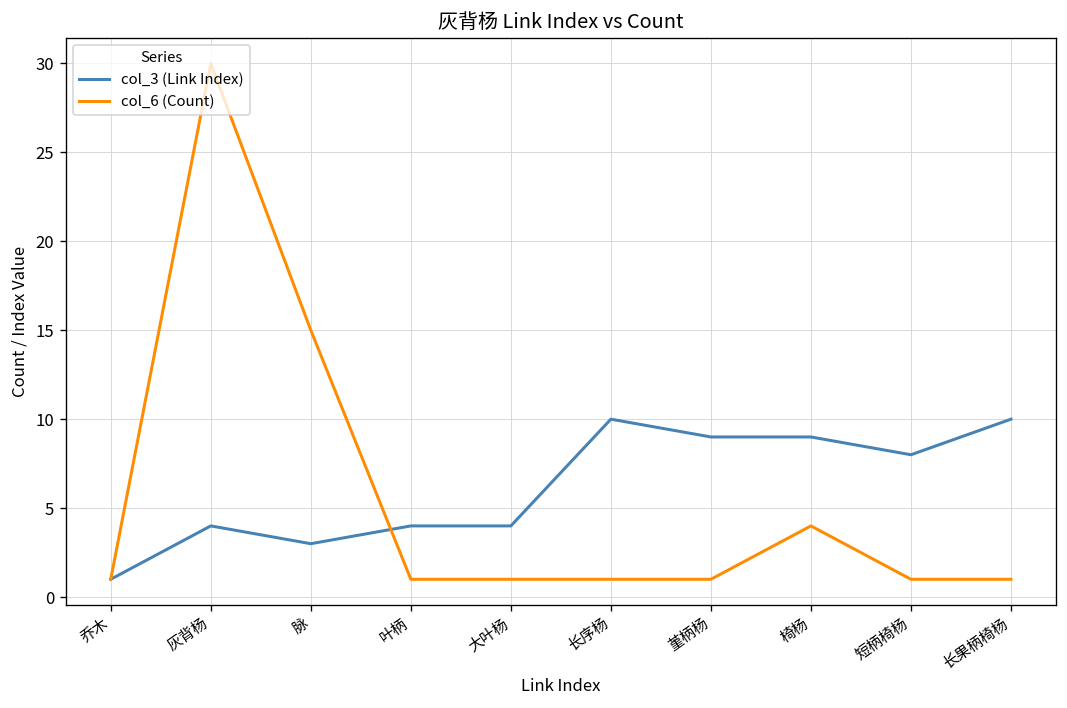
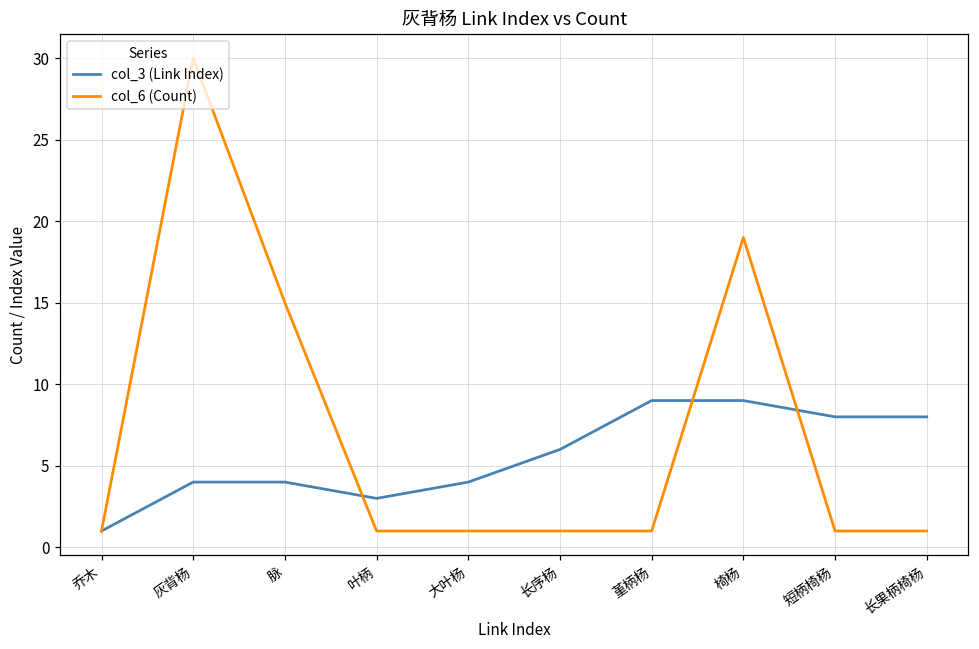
  {
    "col_3 (Link Index)": {
      "灰背杨": 4,
-     "脉": 3,
-     "叶柄": 4,
+     "脉": 4,
+     "叶柄": 3,
      "大叶杨": 4,
-     "长序杨": 10,
+     "长序杨": 6,
      "堇柄杨": 9,
      "椅杨": 9,
      "短柄椅杨": 8,
-     "长果柄椅杨": 10
+     "长果柄椅杨": 8
    },
    "col_6 (Count)": {
      "脉": 15,
      "叶柄": 1,
      "大叶杨": 1,
      "长序杨": 1,
      "堇柄杨": 1,
-     "椅杨": 4,
+     "椅杨": 19,
      "短柄椅杨": 1,
      "长果柄椅杨": 1
    }
  }
